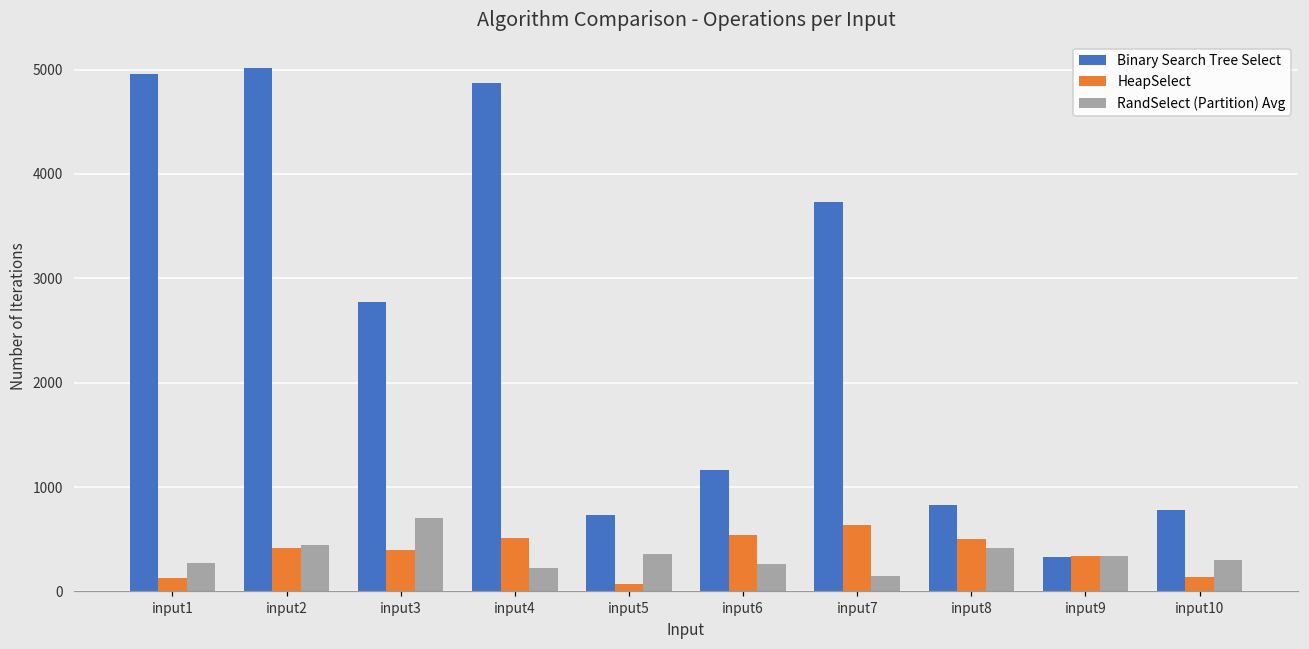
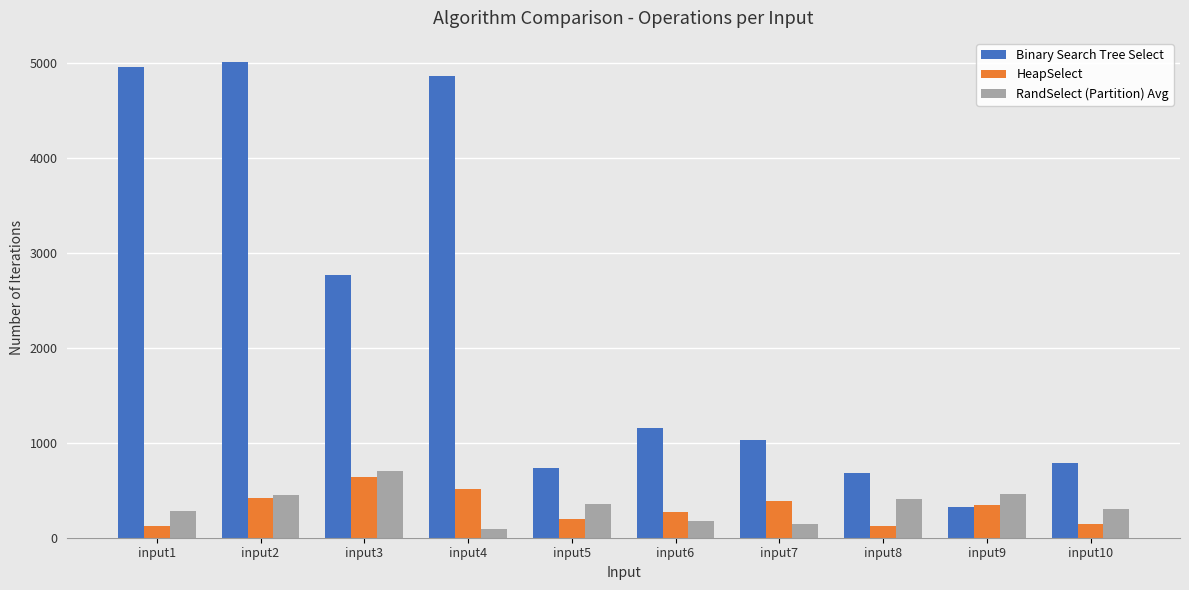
  {
    "Binary Search Tree Select": {
      "input1": 5000,
      "input2": 5000,
      "input3": 2800,
      "input4": 4900,
      "input5": 700,
      "input6": 1200,
-     "input7": 3700,
-     "input8": 800,
+     "input7": 1000,
+     "input8": 700,
      "input9": 300,
      "input10": 800
    },
    "HeapSelect": {
      "input1": 100,
      "input2": 400,
-     "input3": 400,
+     "input3": 600,
      "input4": 500,
-     "input5": 100,
-     "input6": 500,
-     "input7": 600,
-     "input8": 500,
+     "input5": 200,
+     "input6": 300,
+     "input7": 400,
+     "input8": 100,
      "input9": 300,
      "input10": 100
    },
    "RandSelect (Partition) Avg": {
      "input1": 300,
      "input2": 400,
      "input3": 700,
-     "input4": 200,
+     "input4": 100,
      "input5": 400,
-     "input6": 300,
+     "input6": 200,
      "input7": 100,
      "input8": 400,
-     "input9": 300,
+     "input9": 500,
      "input10": 300
    }
  }
